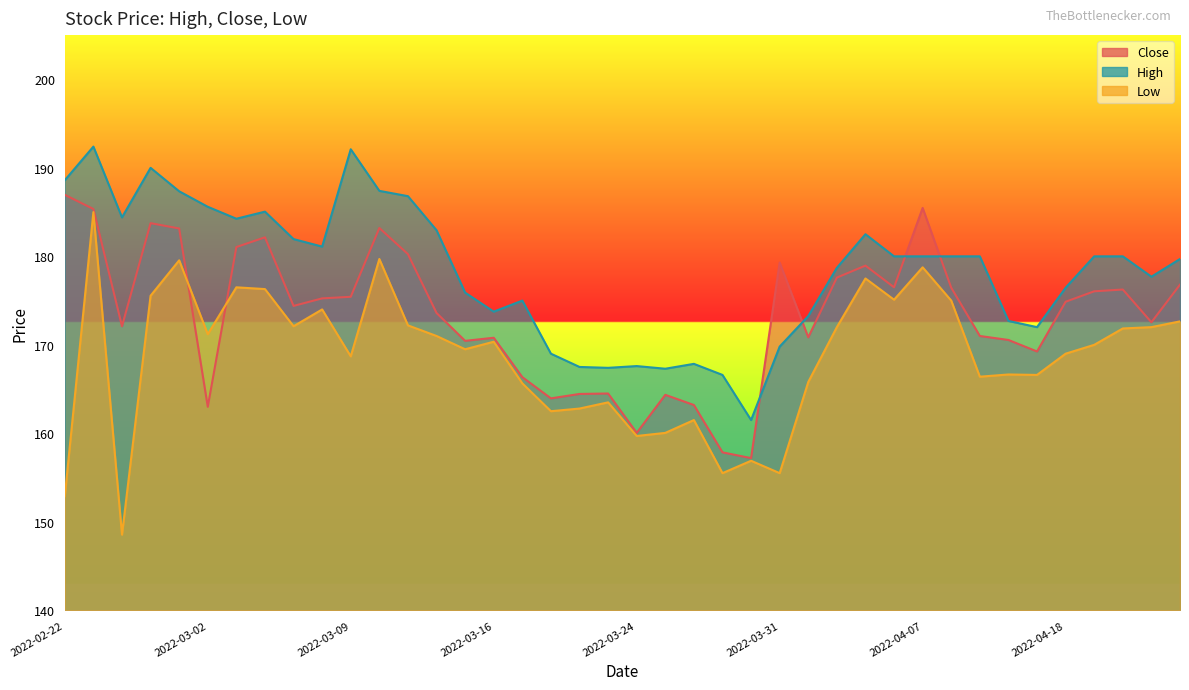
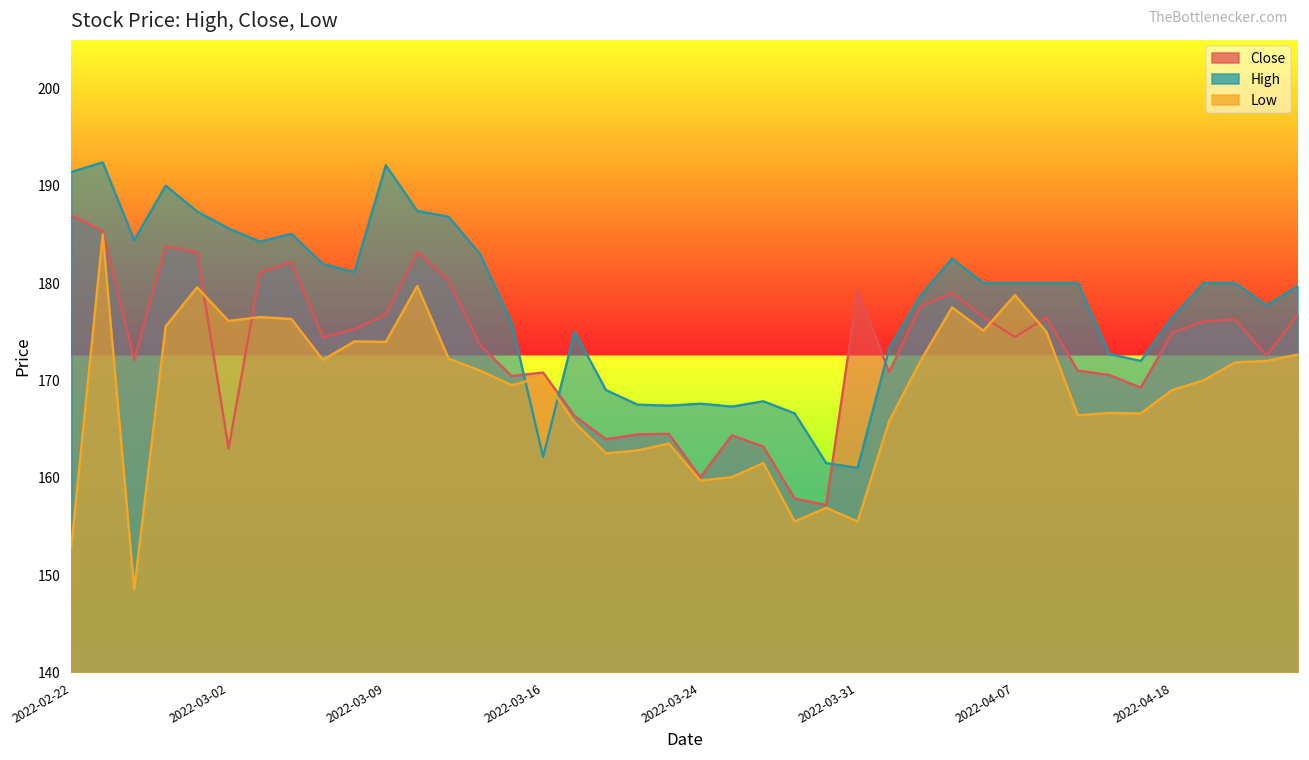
  {
    "Close": {
      "2022-02-22": 187,
      "2022-03-02": 163,
-     "2022-03-09": 175,
+     "2022-03-09": 177,
      "2022-03-16": 171,
      "2022-03-24": 160,
      "2022-03-31": 179,
-     "2022-04-07": 185,
+     "2022-04-07": 174,
      "2022-04-18": 175
    },
    "High": {
-     "2022-02-22": 189,
+     "2022-02-22": 191,
      "2022-03-02": 186,
      "2022-03-09": 192,
-     "2022-03-16": 174,
+     "2022-03-16": 162,
      "2022-03-24": 168,
-     "2022-03-31": 170,
+     "2022-03-31": 161,
      "2022-04-07": 180,
      "2022-04-18": 176
    },
    "Low": {
      "2022-02-22": 153,
-     "2022-03-02": 171,
-     "2022-03-09": 169,
+     "2022-03-02": 176,
+     "2022-03-09": 174,
      "2022-03-16": 170,
      "2022-03-24": 160,
      "2022-03-31": 156,
      "2022-04-07": 179,
      "2022-04-18": 169
    }
  }
